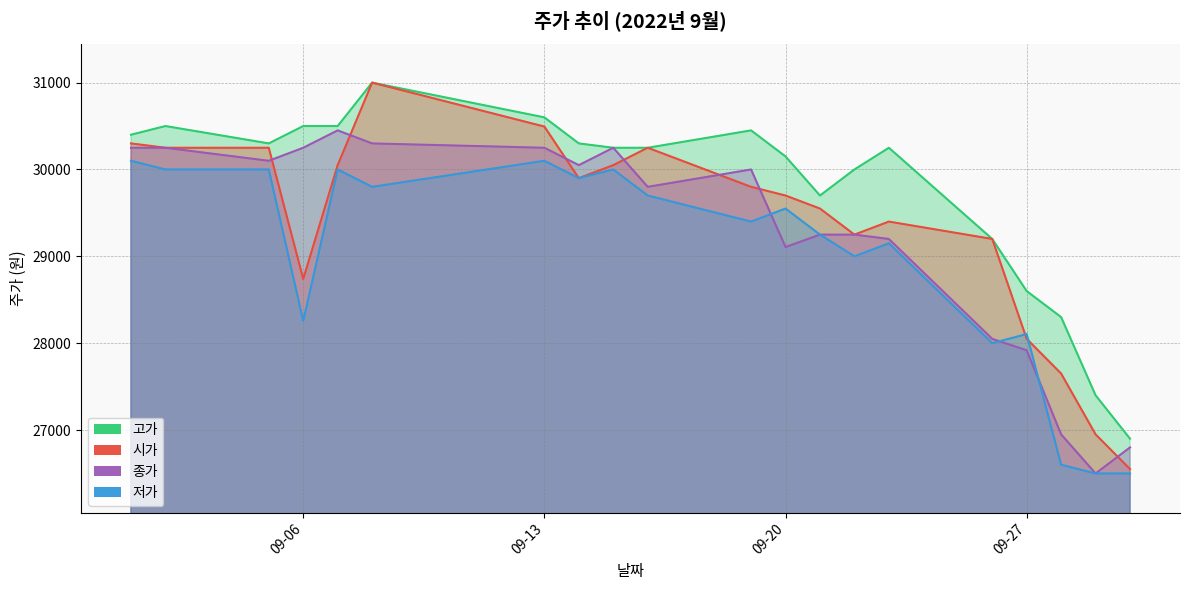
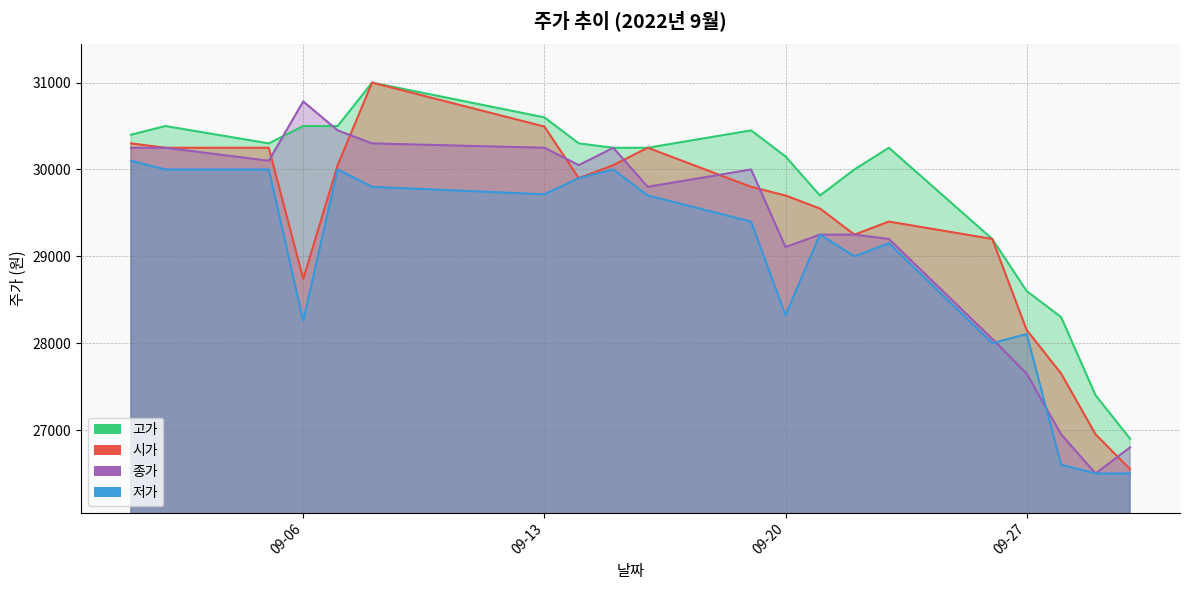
  {
    "고가": {
      "09-06": 30500,
      "09-13": 30600,
      "09-20": 30200,
      "09-27": 28600
    },
    "시가": {
      "09-06": 28700,
      "09-13": 30500,
      "09-20": 29700,
-     "09-27": 28100
+     "09-27": 28200
    },
    "종가": {
-     "09-06": 30300,
+     "09-06": 30800,
      "09-13": 30300,
      "09-20": 29100,
-     "09-27": 27900
+     "09-27": 27700
    },
    "저가": {
      "09-06": 28300,
-     "09-13": 30100,
-     "09-20": 29600,
+     "09-13": 29700,
+     "09-20": 28300,
      "09-27": 28100
    }
  }
